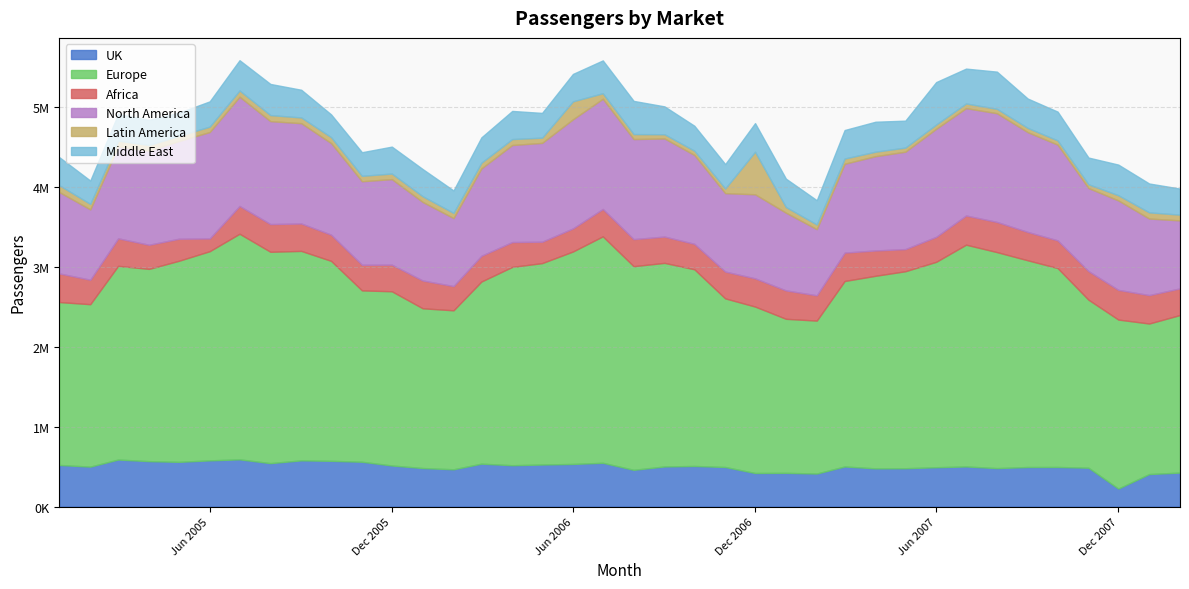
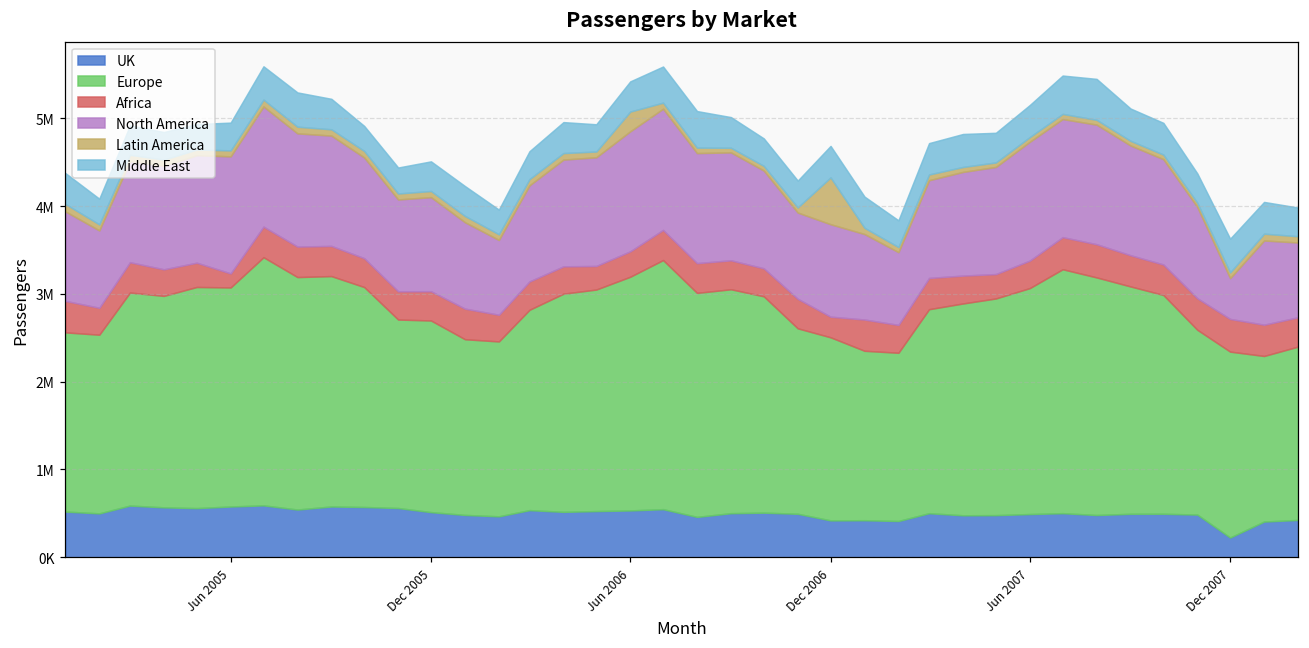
  {
    "UK": {
      "Jun 2005": 600000,
      "Dec 2005": 500000,
      "Jun 2006": 500000,
      "Dec 2006": 400000,
      "Jun 2007": 500000,
      "Dec 2007": 200000
    },
    "Europe": {
-     "Jun 2005": 2600000,
+     "Jun 2005": 2500000,
      "Dec 2005": 2200000,
      "Jun 2006": 2700000,
      "Dec 2006": 2100000,
      "Jun 2007": 2600000,
      "Dec 2007": 2100000
    },
    "Africa": {
      "Jun 2005": 200000,
      "Dec 2005": 300000,
      "Jun 2006": 300000,
-     "Dec 2006": 400000,
+     "Dec 2006": 200000,
      "Jun 2007": 300000,
      "Dec 2007": 400000
    },
    "North America": {
      "Jun 2005": 1300000,
      "Dec 2005": 1100000,
      "Jun 2006": 1400000,
      "Dec 2006": 1100000,
      "Jun 2007": 1400000,
-     "Dec 2007": 1100000
+     "Dec 2007": 500000
    },
    "Latin America": {
      "Jun 2005": 100000,
      "Dec 2005": 100000,
      "Jun 2006": 200000,
      "Dec 2006": 500000,
      "Jun 2007": 100000,
      "Dec 2007": 100000
    },
    "Middle East": {
      "Jun 2005": 300000,
      "Dec 2005": 300000,
      "Jun 2006": 300000,
      "Dec 2006": 400000,
-     "Jun 2007": 500000,
+     "Jun 2007": 400000,
      "Dec 2007": 400000
    }
  }
